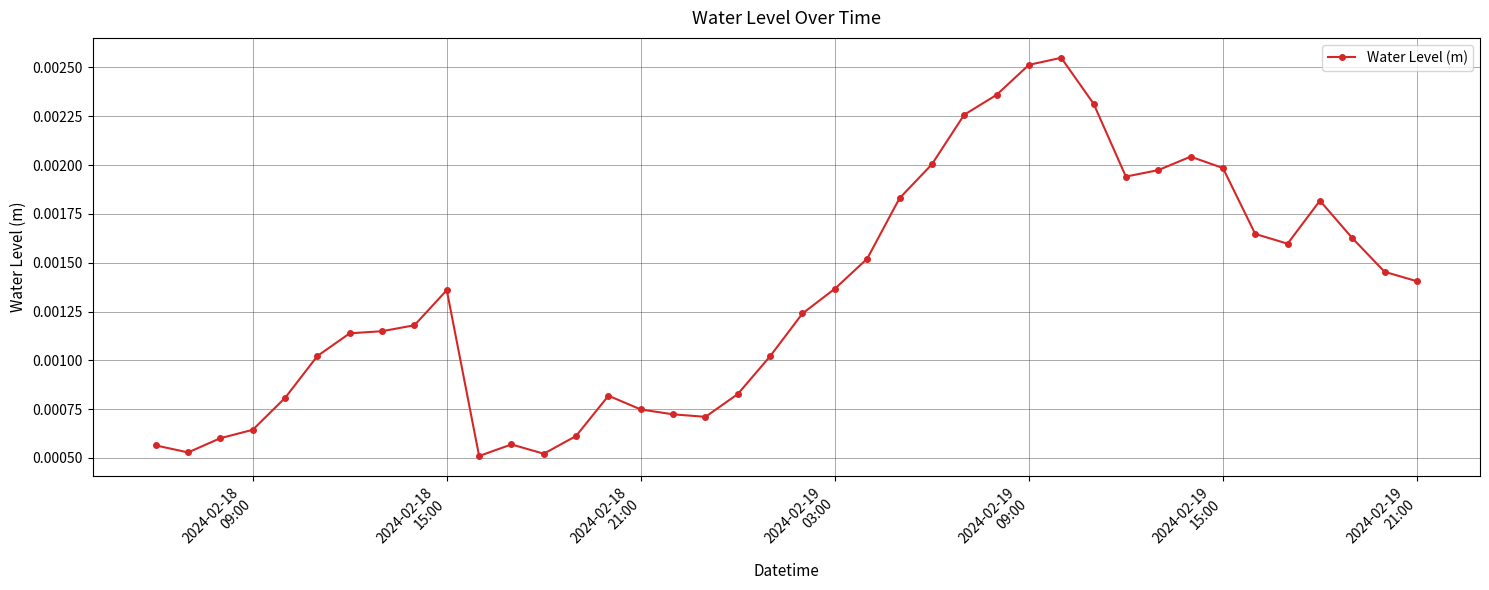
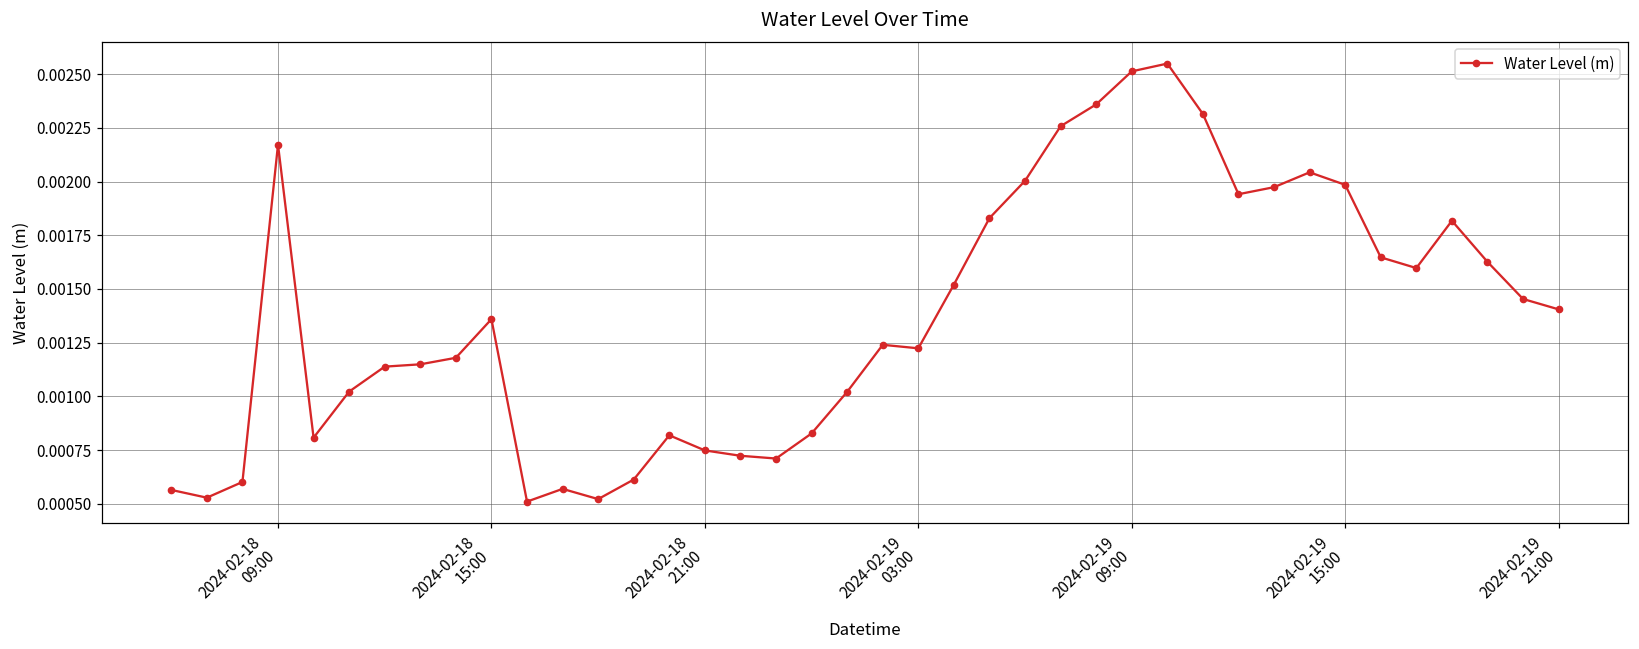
  {
-   "2024-02-18 09:00": 0.00064,
+   "2024-02-18 09:00": 0.00217,
    "2024-02-18 15:00": 0.00136,
    "2024-02-18 21:00": 0.00075,
-   "2024-02-19 03:00": 0.00137,
+   "2024-02-19 03:00": 0.00122,
    "2024-02-19 09:00": 0.00251,
    "2024-02-19 15:00": 0.00198,
    "2024-02-19 21:00": 0.00140
  }
